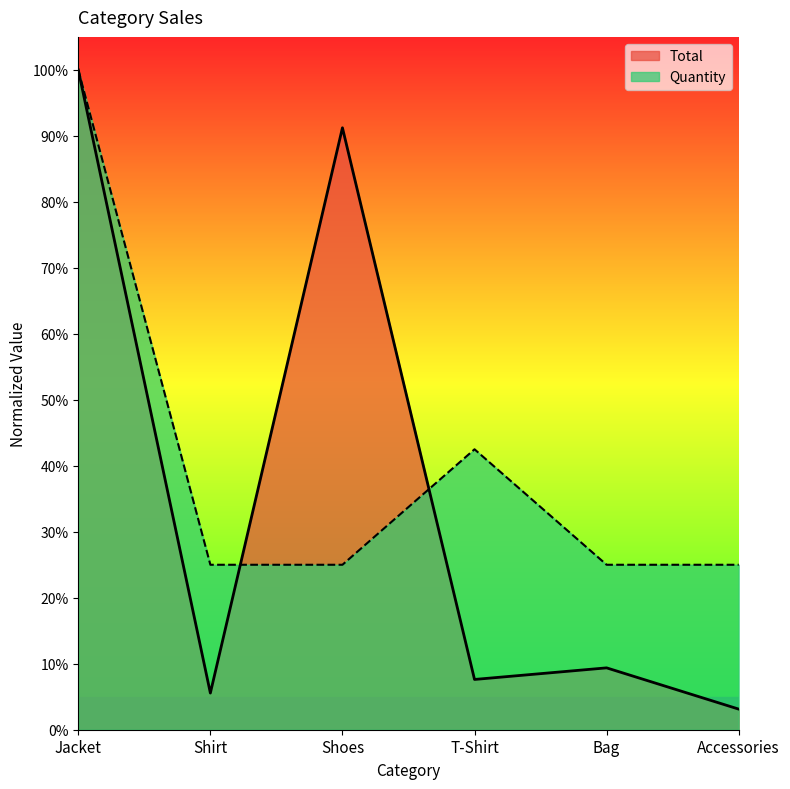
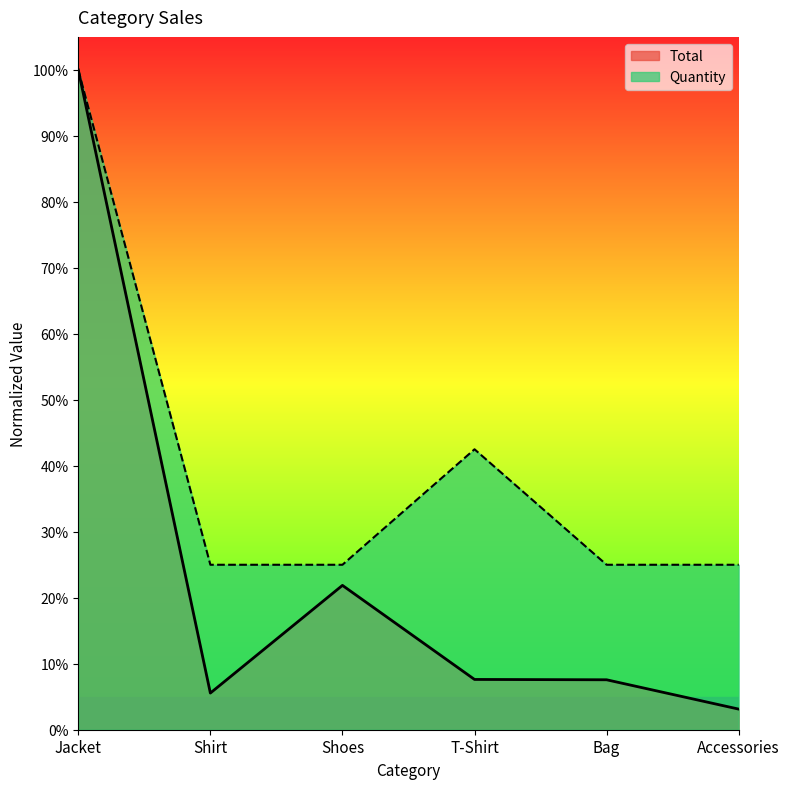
  {
    "Total": {
      "Shirt": "6%",
-     "Shoes": "91%",
+     "Shoes": "22%",
      "T-Shirt": "8%",
-     "Bag": "9%"
+     "Bag": "8%"
    },
    "Quantity": {
      "Shirt": "25%",
      "Shoes": "25%",
      "T-Shirt": "43%",
      "Bag": "25%",
      "Accessories": "25%"
    }
  }
